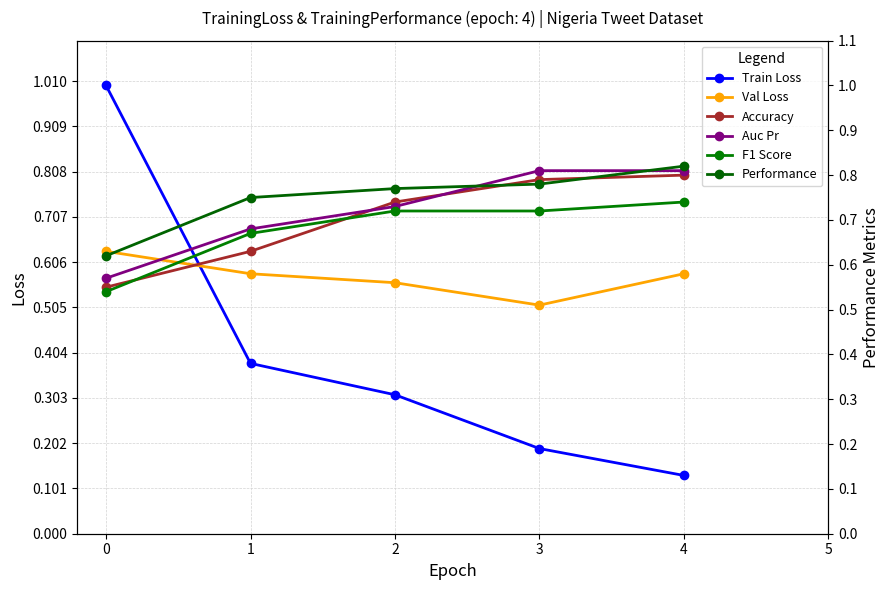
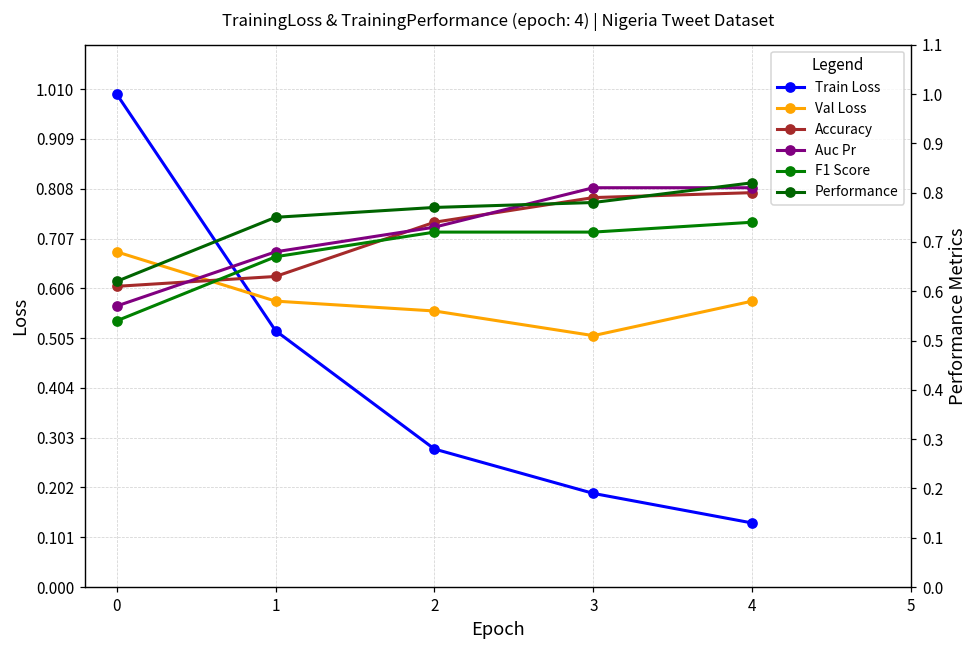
  {
    "Train Loss": {
      "0": 1.00,
-     "1": 0.38,
-     "2": 0.31,
+     "1": 0.52,
+     "2": 0.28,
      "3": 0.19,
      "4": 0.13
    },
    "Val Loss": {
-     "0": 0.63,
+     "0": 0.68,
      "1": 0.58,
      "2": 0.56,
      "3": 0.51,
      "4": 0.58
    },
    "Accuracy": {
-     "0": 0.55,
+     "0": 0.61,
      "1": 0.63,
      "2": 0.74,
      "3": 0.79,
      "4": 0.80
    },
    "Auc Pr": {
      "0": 0.57,
      "1": 0.68,
      "2": 0.73,
      "3": 0.81,
      "4": 0.81
    }
  }
